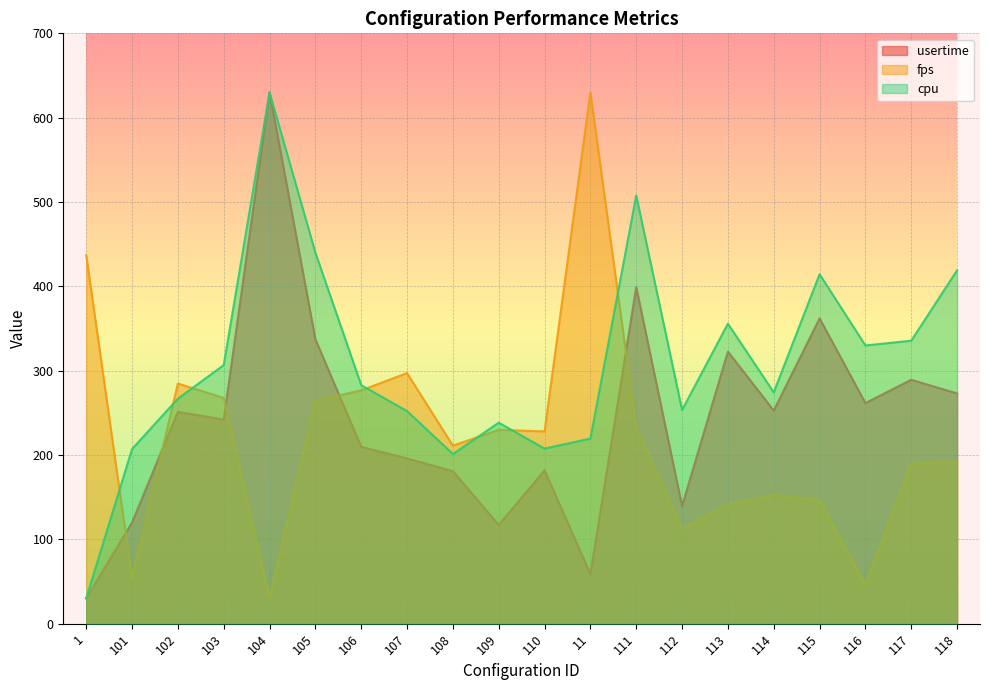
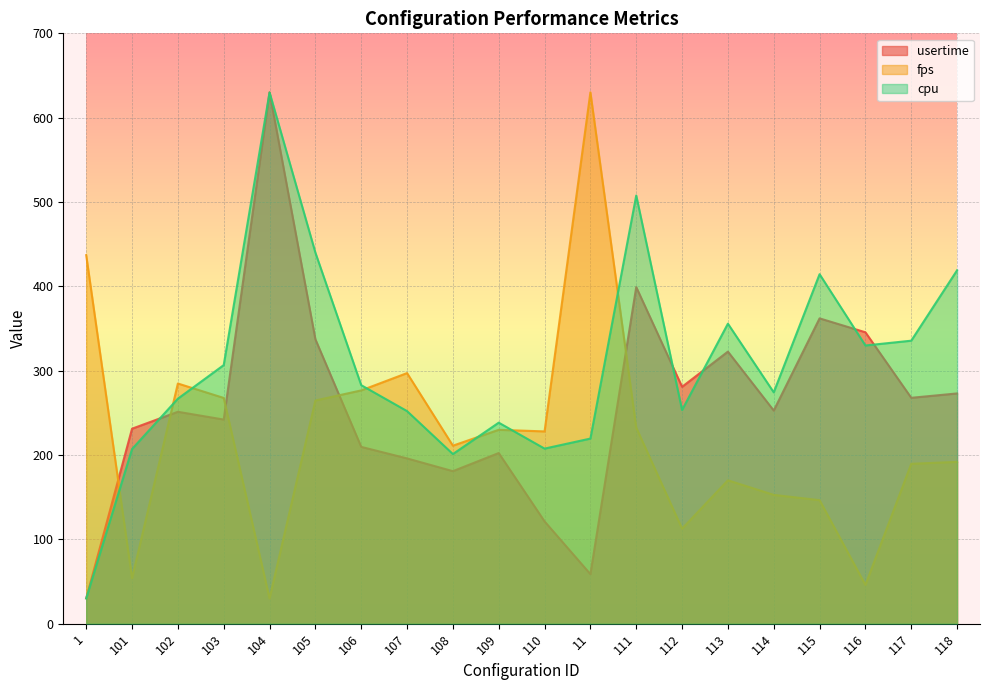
  {
    "usertime": {
-     "101": 120,
+     "101": 230,
      "102": 250,
      "103": 240,
      "105": 340,
      "106": 210,
      "107": 200,
      "108": 180,
-     "109": 120,
-     "110": 180,
+     "109": 200,
+     "110": 120,
      "11": 60,
      "111": 400,
-     "112": 140,
+     "112": 280,
      "113": 320,
      "114": 250,
      "115": 360,
-     "116": 260,
-     "117": 290,
+     "116": 350,
+     "117": 270,
      "118": 270
    },
    "fps": {
      "1": 440,
      "101": 50,
      "102": 280,
      "103": 270,
      "104": 30,
      "105": 260,
      "106": 280,
      "107": 300,
      "108": 210,
      "109": 230,
      "110": 230,
      "11": 630,
      "111": 230,
      "112": 110,
-     "113": 140,
+     "113": 170,
      "114": 150,
      "115": 150,
      "116": 50,
      "117": 190,
      "118": 190
    },
    "cpu": {
      "101": 210,
      "102": 270,
      "103": 310,
      "105": 440,
      "106": 280,
      "107": 250,
      "108": 200,
      "109": 240,
      "110": 210,
      "11": 220,
      "111": 510,
      "112": 250,
      "113": 360,
      "114": 270,
      "115": 410,
      "116": 330,
      "117": 340,
      "118": 420
    }
  }
